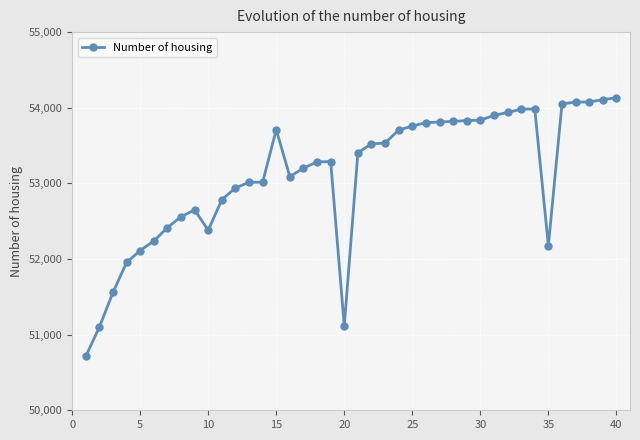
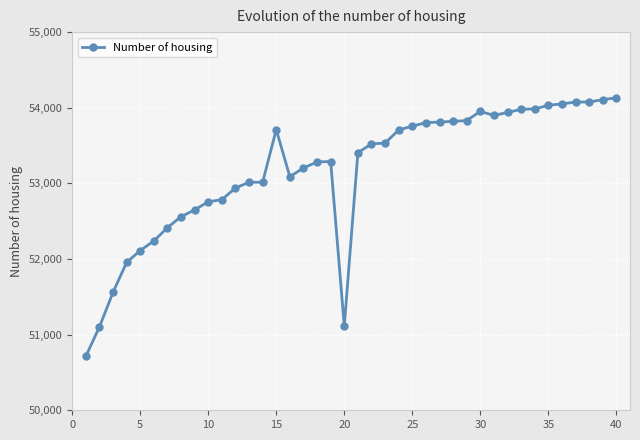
  {
    "5": "52,100",
-   "10": "52,400",
+   "10": "52,800",
    "15": "53,700",
    "20": "51,100",
    "25": "53,800",
-   "30": "53,800",
-   "35": "52,200",
+   "30": "54,000",
+   "35": "54,000",
    "40": "54,100"
  }
